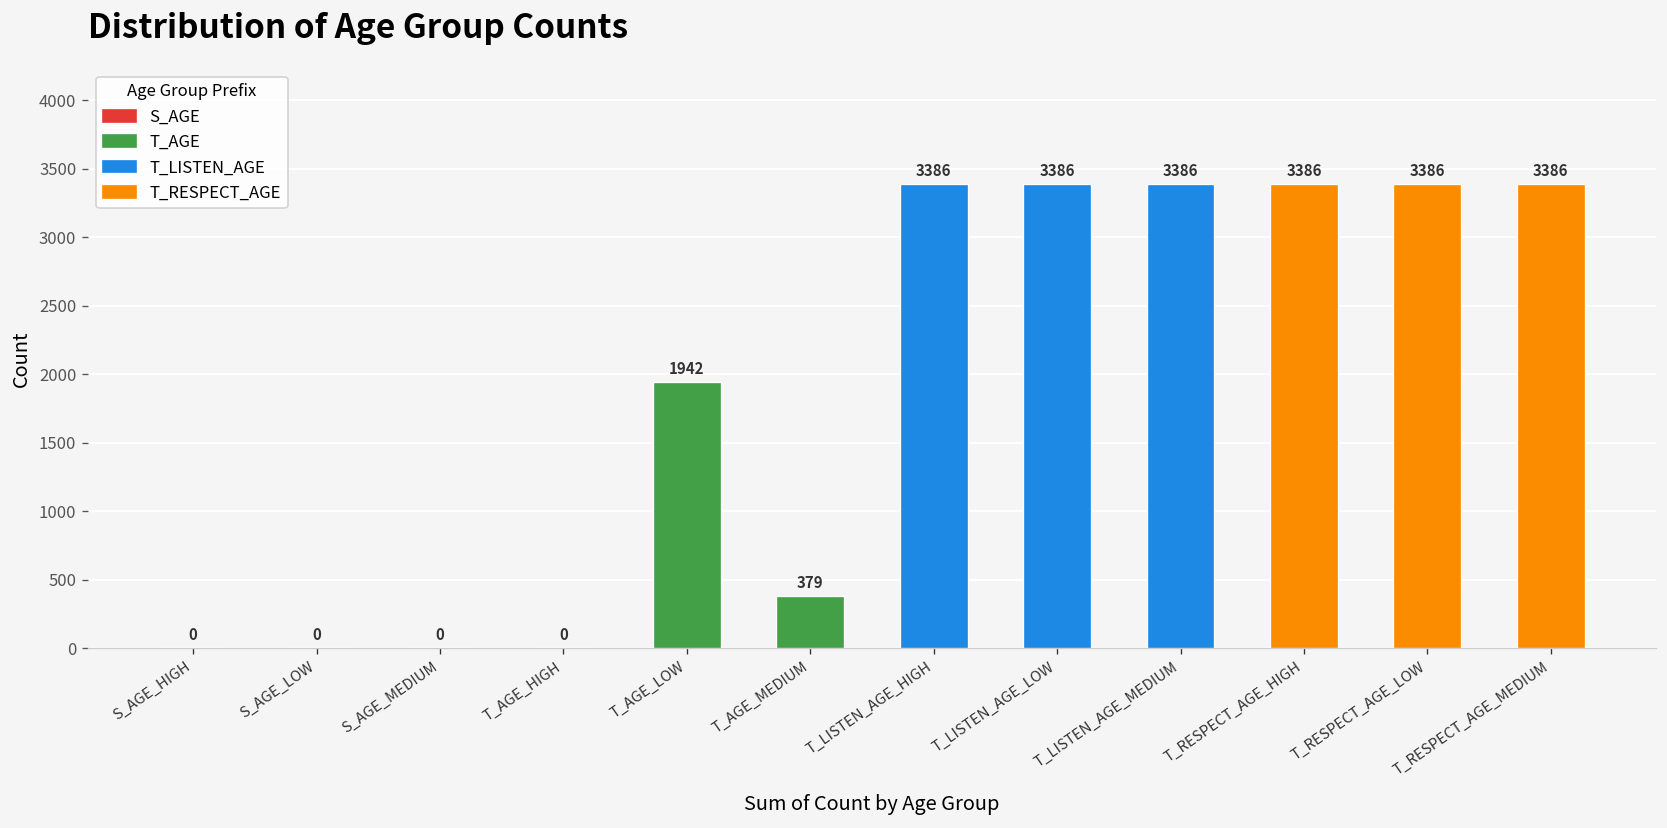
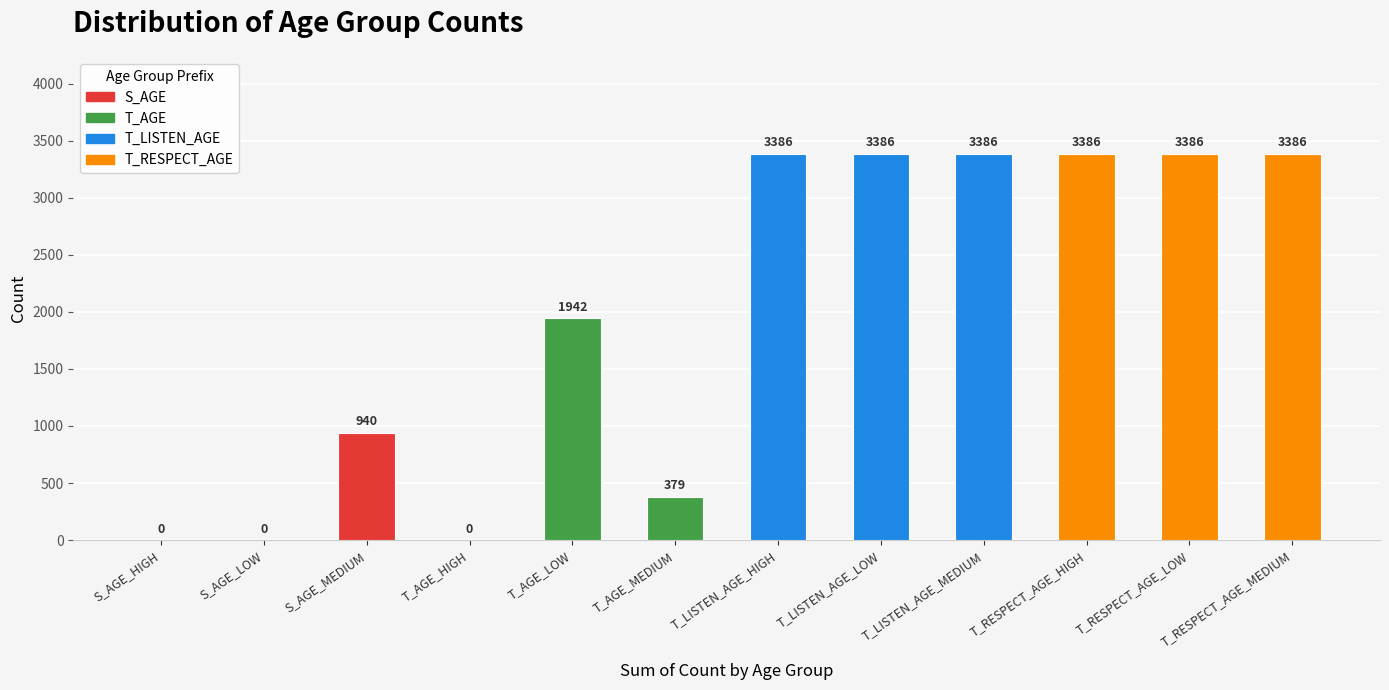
  {
    "S_AGE_HIGH": 0,
    "S_AGE_LOW": 0,
-   "S_AGE_MEDIUM": 0,
+   "S_AGE_MEDIUM": 940,
    "T_AGE_HIGH": 0,
    "T_AGE_LOW": 1942,
    "T_AGE_MEDIUM": 379,
    "T_LISTEN_AGE_HIGH": 3386,
    "T_LISTEN_AGE_LOW": 3386,
    "T_LISTEN_AGE_MEDIUM": 3386,
    "T_RESPECT_AGE_HIGH": 3386,
    "T_RESPECT_AGE_LOW": 3386,
    "T_RESPECT_AGE_MEDIUM": 3386
  }
